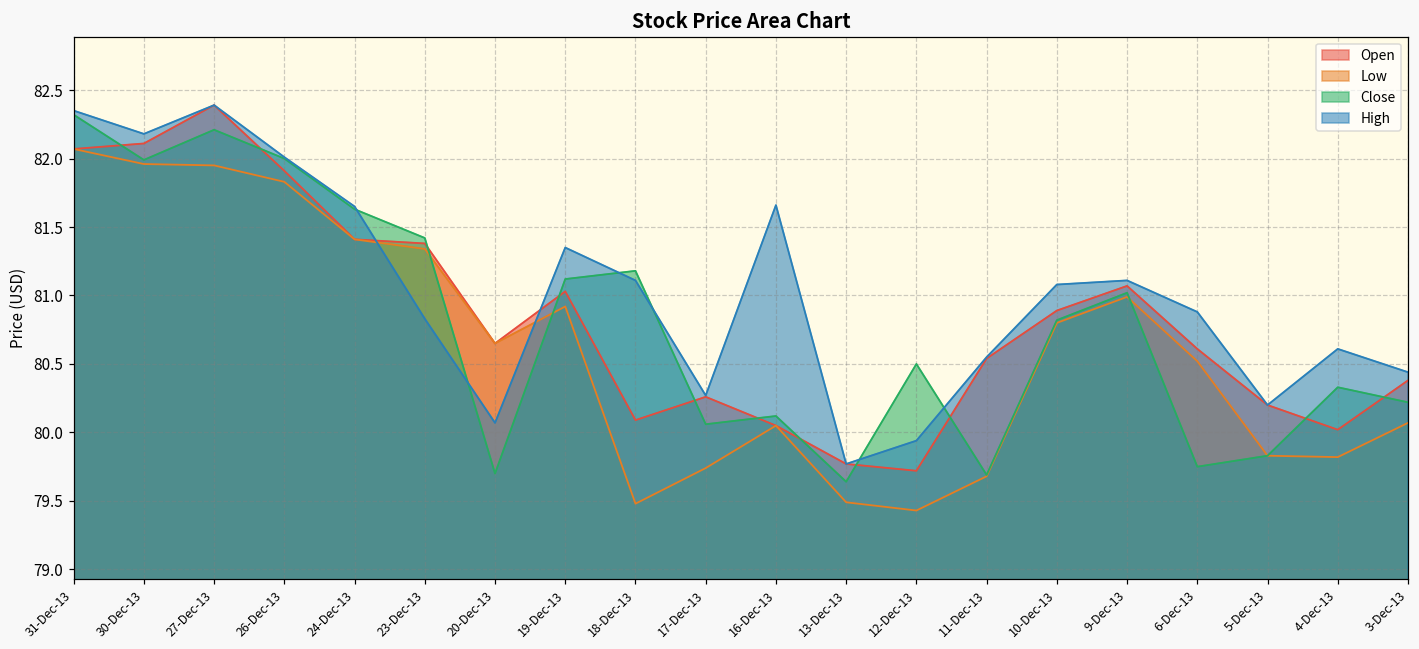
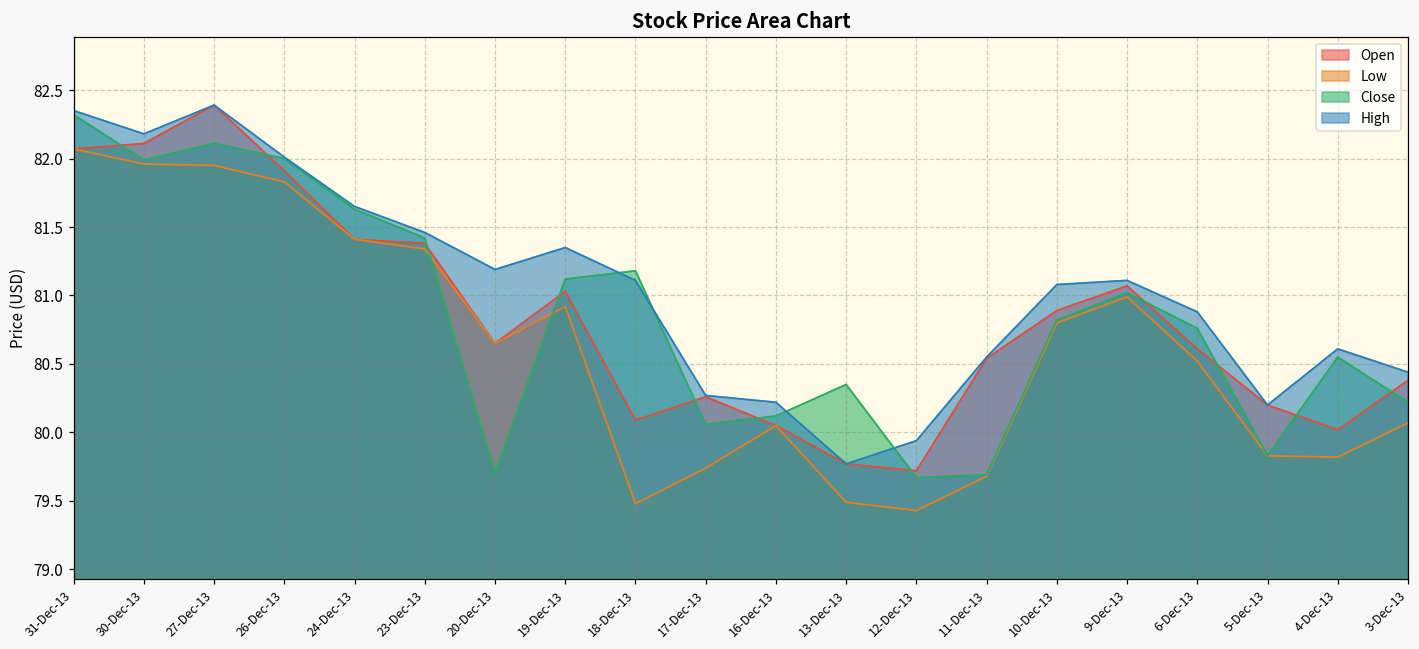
  {
    "Close": {
      "31-Dec-13": 82.32,
      "30-Dec-13": 81.99,
-     "27-Dec-13": 82.21,
+     "27-Dec-13": 82.11,
      "23-Dec-13": 81.42,
      "20-Dec-13": 79.70,
      "19-Dec-13": 81.12,
      "18-Dec-13": 81.18,
      "17-Dec-13": 80.06,
      "16-Dec-13": 80.12,
-     "13-Dec-13": 79.64,
-     "12-Dec-13": 80.50,
+     "13-Dec-13": 80.35,
+     "12-Dec-13": 79.67,
      "9-Dec-13": 81.02,
-     "6-Dec-13": 79.75,
-     "4-Dec-13": 80.33,
+     "6-Dec-13": 80.76,
+     "4-Dec-13": 80.55,
      "3-Dec-13": 80.22
    },
    "High": {
      "31-Dec-13": 82.35,
      "30-Dec-13": 82.18,
-     "23-Dec-13": 80.83,
-     "20-Dec-13": 80.07,
+     "23-Dec-13": 81.46,
+     "20-Dec-13": 81.19,
      "19-Dec-13": 81.35,
      "18-Dec-13": 81.11,
-     "16-Dec-13": 81.66,
+     "16-Dec-13": 80.22,
      "12-Dec-13": 79.94,
      "10-Dec-13": 81.08,
      "9-Dec-13": 81.11,
      "6-Dec-13": 80.88,
      "4-Dec-13": 80.61,
      "3-Dec-13": 80.44
    }
  }
